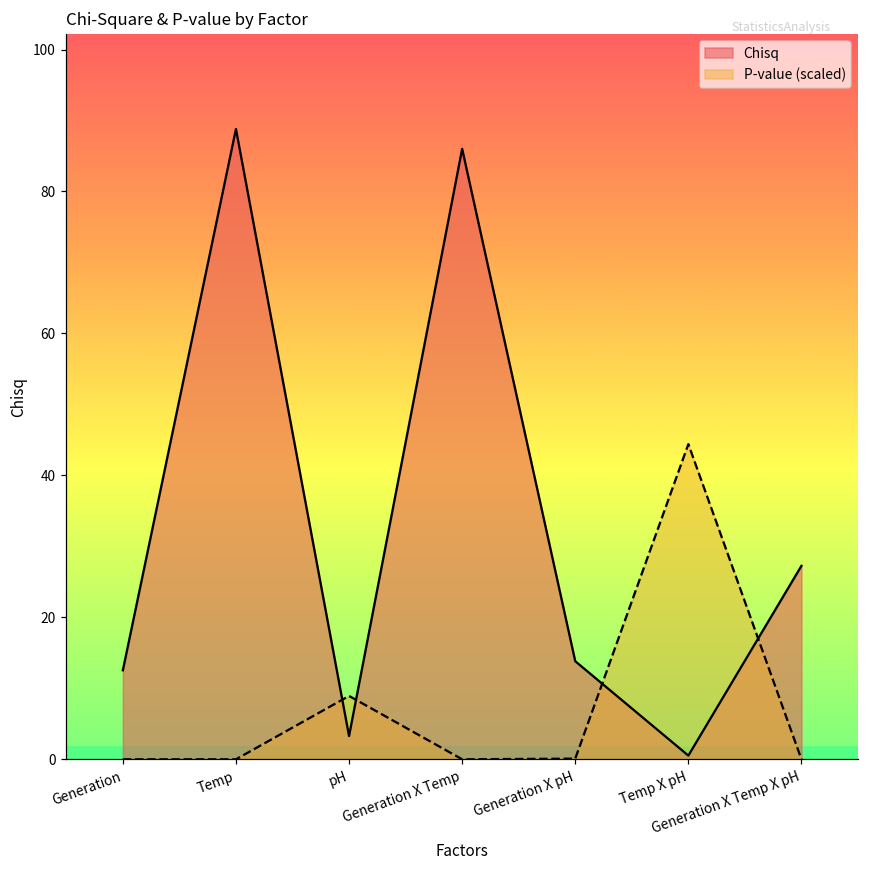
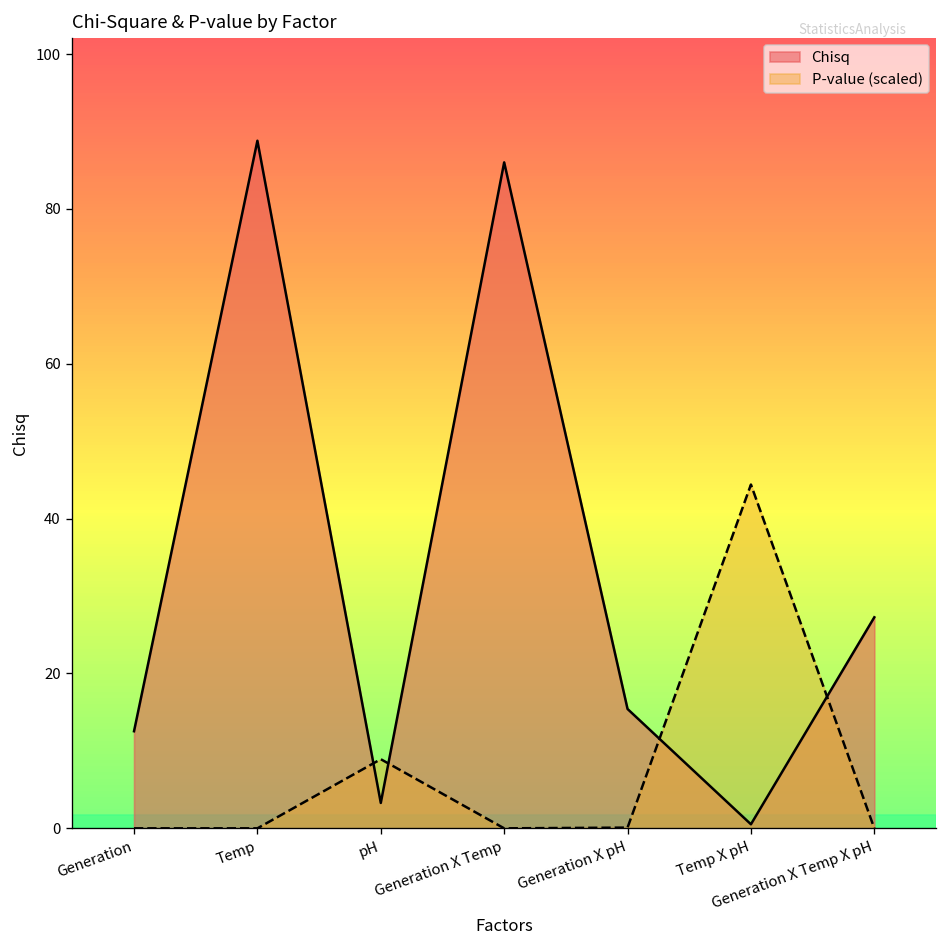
  {
    "Chisq": {
      "Generation": 13,
      "Temp": 89,
      "pH": 3,
      "Generation X Temp": 86,
-     "Generation X pH": 14,
+     "Generation X pH": 15,
      "Generation X Temp X pH": 27
    },
    "P-value (scaled)": {
      "pH": 9,
      "Temp X pH": 44
    }
  }
